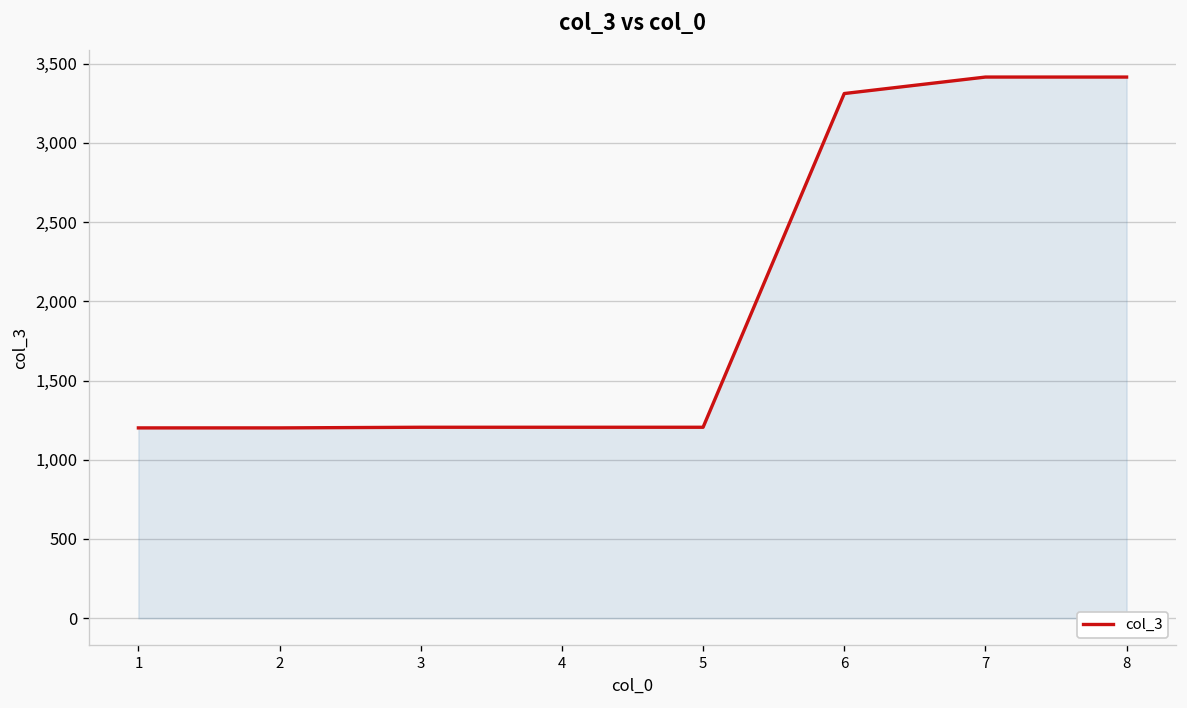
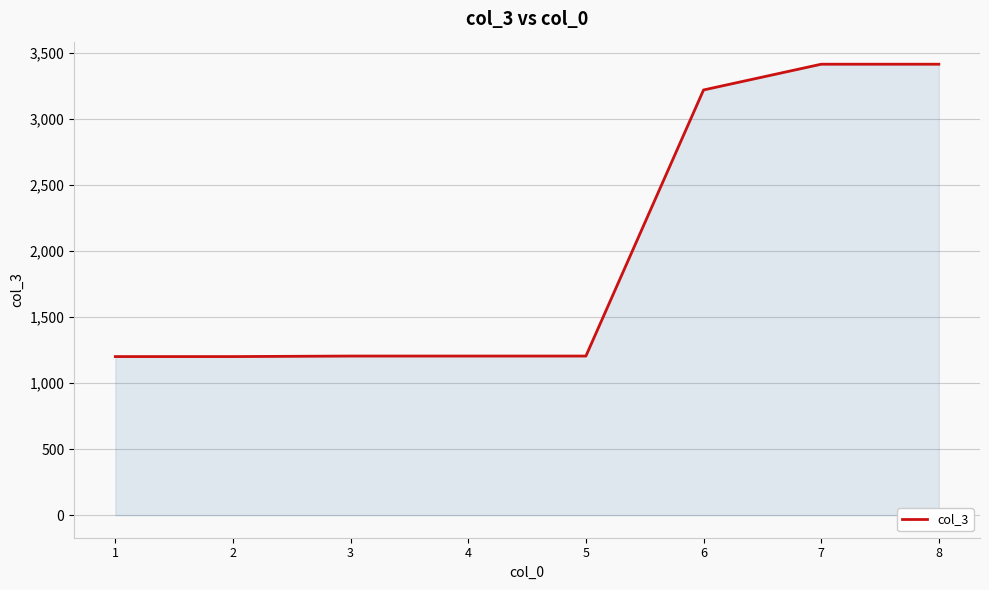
  {
    "1": "1,200",
    "2": "1,200",
    "3": "1,210",
    "4": "1,210",
    "5": "1,210",
-   "6": "3,310",
+   "6": "3,220",
    "7": "3,420",
    "8": "3,420"
  }
